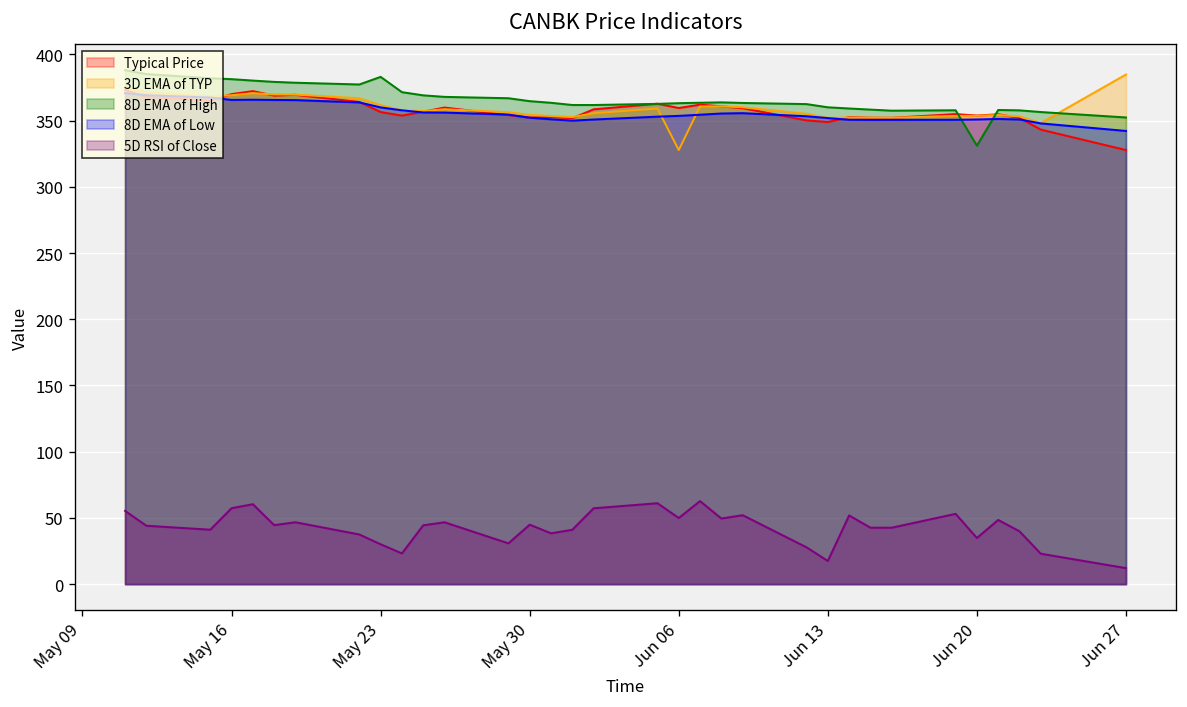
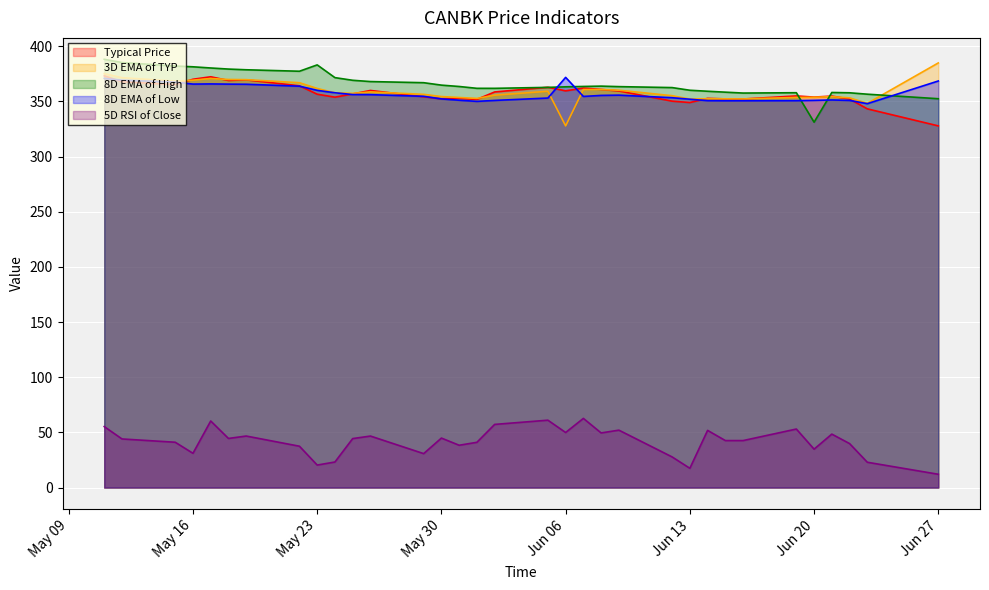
  {
    "Typical Price": {
      "May 23": 356,
      "Jun 06": 360,
      "Jun 13": 349,
      "Jun 27": 328
    },
    "3D EMA of TYP": {
      "Jun 06": 328,
      "Jun 27": 385
    },
    "8D EMA of High": {
      "May 16": 381,
      "May 23": 383,
      "May 30": 365,
      "Jun 06": 363,
      "Jun 13": 360,
      "Jun 20": 331,
      "Jun 27": 352
    },
    "8D EMA of Low": {
      "May 16": 366,
-     "Jun 06": 354,
+     "Jun 06": 372,
      "Jun 20": 351,
-     "Jun 27": 342
+     "Jun 27": 368
    },
    "5D RSI of Close": {
-     "May 16": 57,
-     "May 23": 30,
+     "May 16": 31,
+     "May 23": 20,
      "May 30": 45,
      "Jun 06": 50,
      "Jun 13": 17,
      "Jun 20": 35,
      "Jun 27": 12
    }
  }
